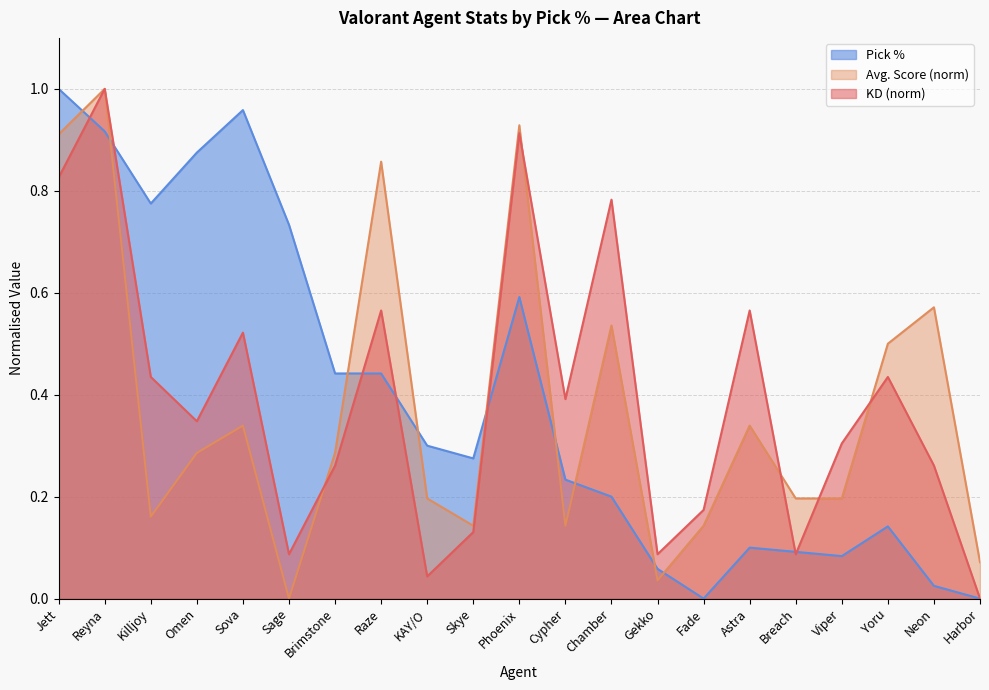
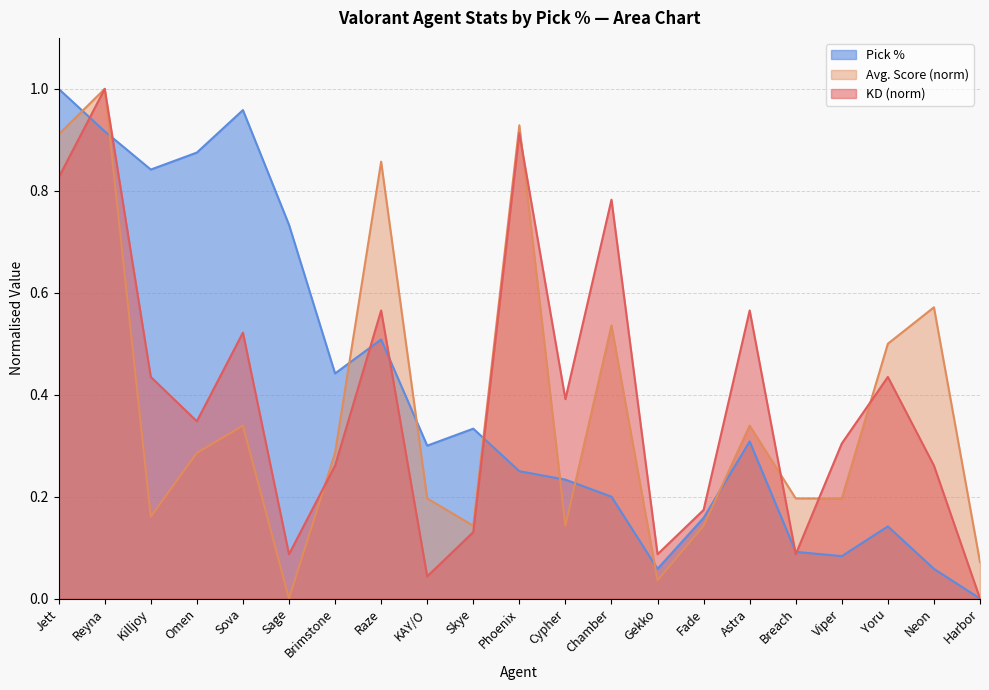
  {
    "Pick %": {
      "Jett": 1.00,
      "Reyna": 0.92,
-     "Killjoy": 0.77,
+     "Killjoy": 0.84,
      "Omen": 0.88,
      "Sova": 0.96,
      "Sage": 0.73,
      "Brimstone": 0.44,
-     "Raze": 0.44,
+     "Raze": 0.51,
      "KAY/O": 0.30,
-     "Skye": 0.28,
-     "Phoenix": 0.59,
+     "Skye": 0.33,
+     "Phoenix": 0.25,
      "Cypher": 0.23,
      "Chamber": 0.20,
      "Gekko": 0.06,
-     "Fade": 0.00,
-     "Astra": 0.10,
+     "Fade": 0.16,
+     "Astra": 0.31,
      "Viper": 0.08,
      "Yoru": 0.14,
-     "Neon": 0.02
+     "Neon": 0.06
    }
  }
